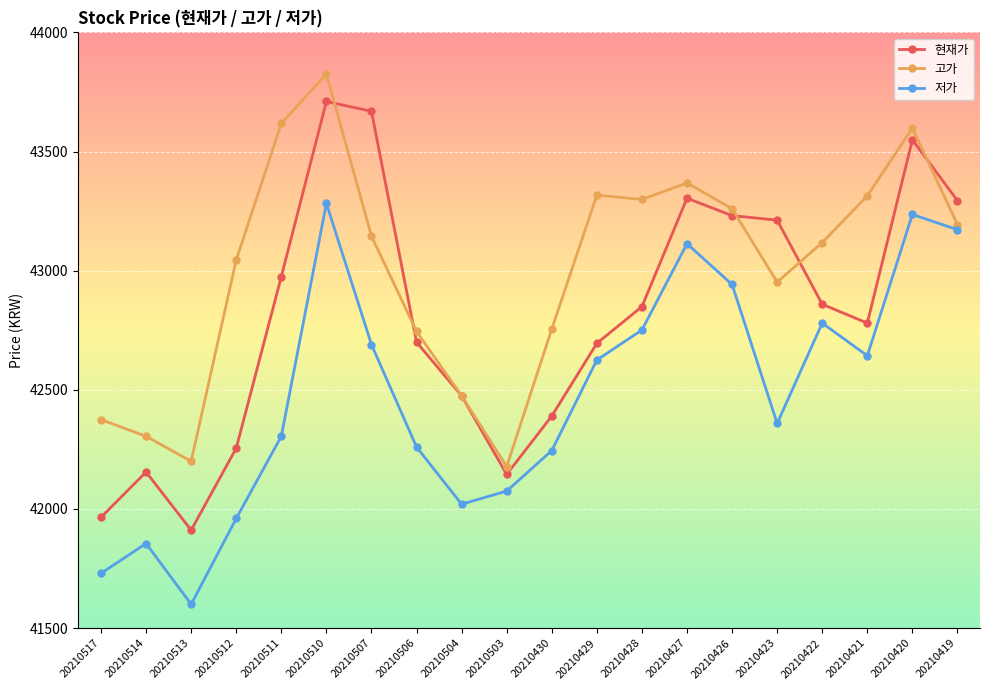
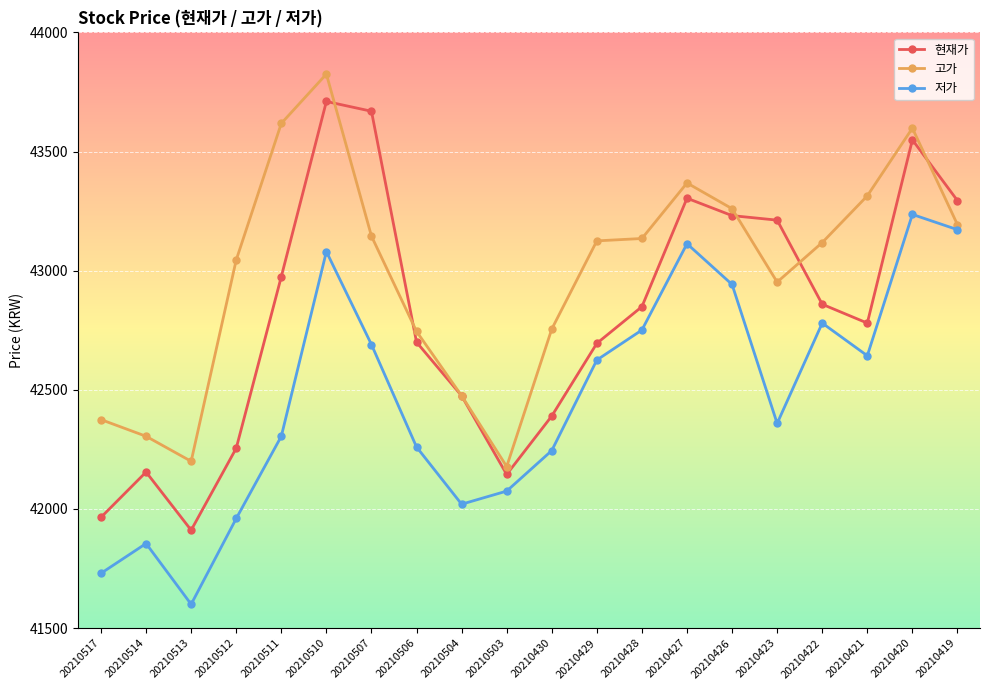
  {
    "현재가": {
      "20210517": 41970,
      "20210514": 42160,
      "20210513": 41910,
      "20210512": 42260,
      "20210511": 42980,
      "20210510": 43710,
      "20210507": 43670,
      "20210506": 42700,
      "20210503": 42150,
      "20210430": 42390,
      "20210429": 42700,
      "20210428": 42850,
      "20210427": 43300,
      "20210426": 43230,
      "20210423": 43210,
      "20210422": 42860,
      "20210421": 42780,
      "20210420": 43550,
      "20210419": 43290
    },
    "고가": {
      "20210517": 42380,
      "20210514": 42310,
      "20210513": 42200,
      "20210512": 43050,
      "20210511": 43620,
      "20210510": 43830,
      "20210507": 43150,
      "20210506": 42750,
      "20210503": 42180,
      "20210430": 42760,
-     "20210429": 43320,
-     "20210428": 43300,
+     "20210429": 43130,
+     "20210428": 43140,
      "20210427": 43370,
      "20210426": 43260,
      "20210423": 42950,
      "20210422": 43120,
      "20210421": 43310,
      "20210420": 43600,
      "20210419": 43190
    },
    "저가": {
      "20210517": 41730,
      "20210514": 41860,
      "20210513": 41600,
      "20210512": 41960,
      "20210511": 42310,
-     "20210510": 43280,
+     "20210510": 43080,
      "20210507": 42690,
      "20210506": 42260,
      "20210504": 42020,
      "20210503": 42080,
      "20210430": 42250,
      "20210429": 42630,
      "20210428": 42750,
      "20210427": 43110,
      "20210426": 42940,
      "20210423": 42360,
      "20210422": 42780,
      "20210421": 42640,
      "20210420": 43240,
      "20210419": 43170
    }
  }
